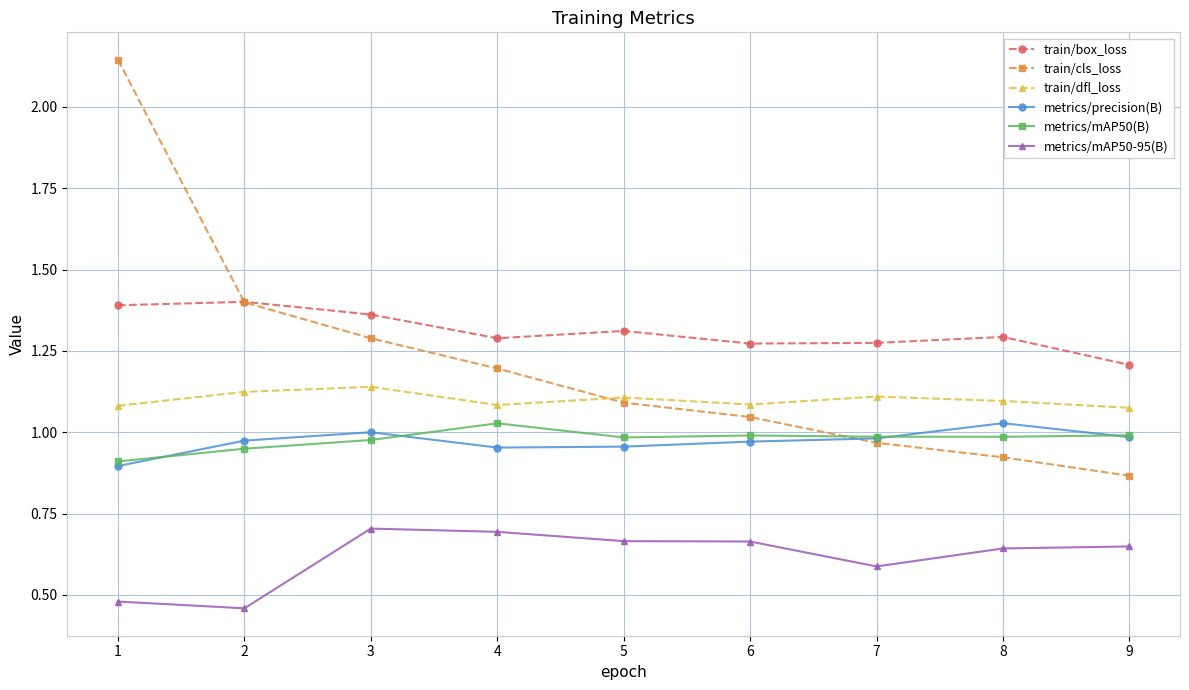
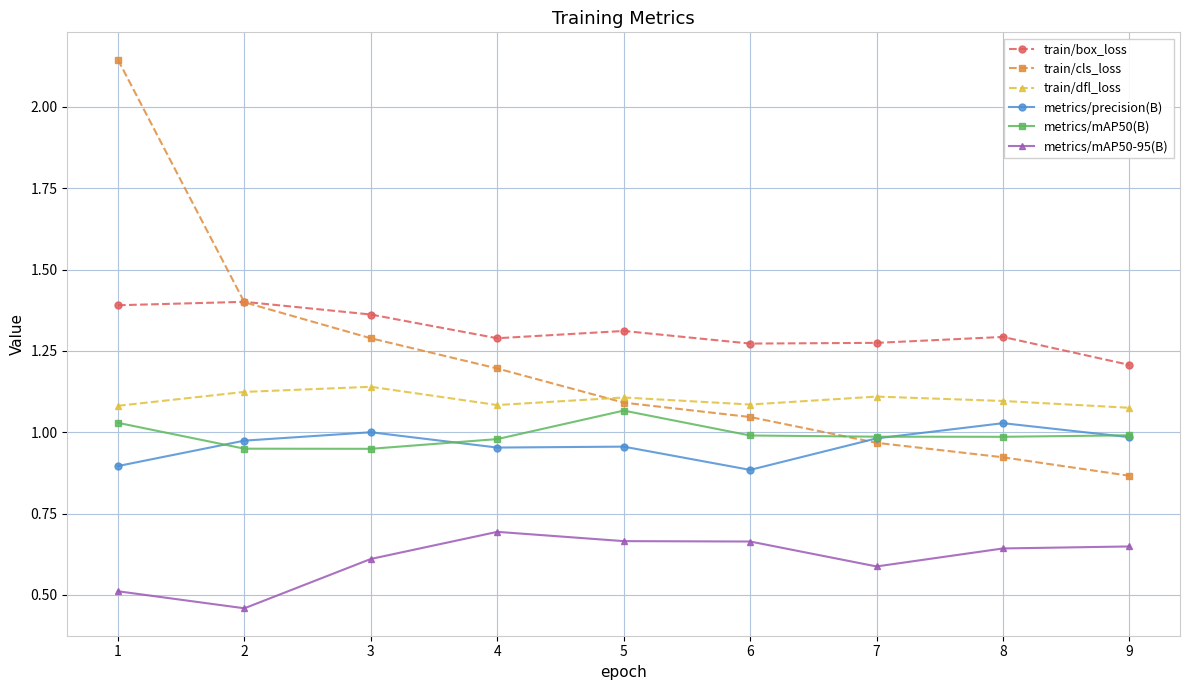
  {
    "metrics/precision(B)": {
      "1": 0.90,
      "2": 0.97,
      "3": 1.00,
      "4": 0.95,
      "5": 0.96,
-     "6": 0.97,
+     "6": 0.88,
      "8": 1.03
    },
    "metrics/mAP50(B)": {
-     "1": 0.91,
+     "1": 1.03,
      "2": 0.95,
-     "3": 0.98,
-     "4": 1.03,
-     "5": 0.98,
+     "3": 0.95,
+     "4": 0.98,
+     "5": 1.07,
      "6": 0.99,
      "8": 0.99
    },
    "metrics/mAP50-95(B)": {
-     "1": 0.48,
+     "1": 0.51,
      "2": 0.46,
-     "3": 0.70,
+     "3": 0.61,
      "4": 0.69,
      "5": 0.67,
      "6": 0.66,
      "7": 0.59,
      "8": 0.64,
      "9": 0.65
    }
  }
